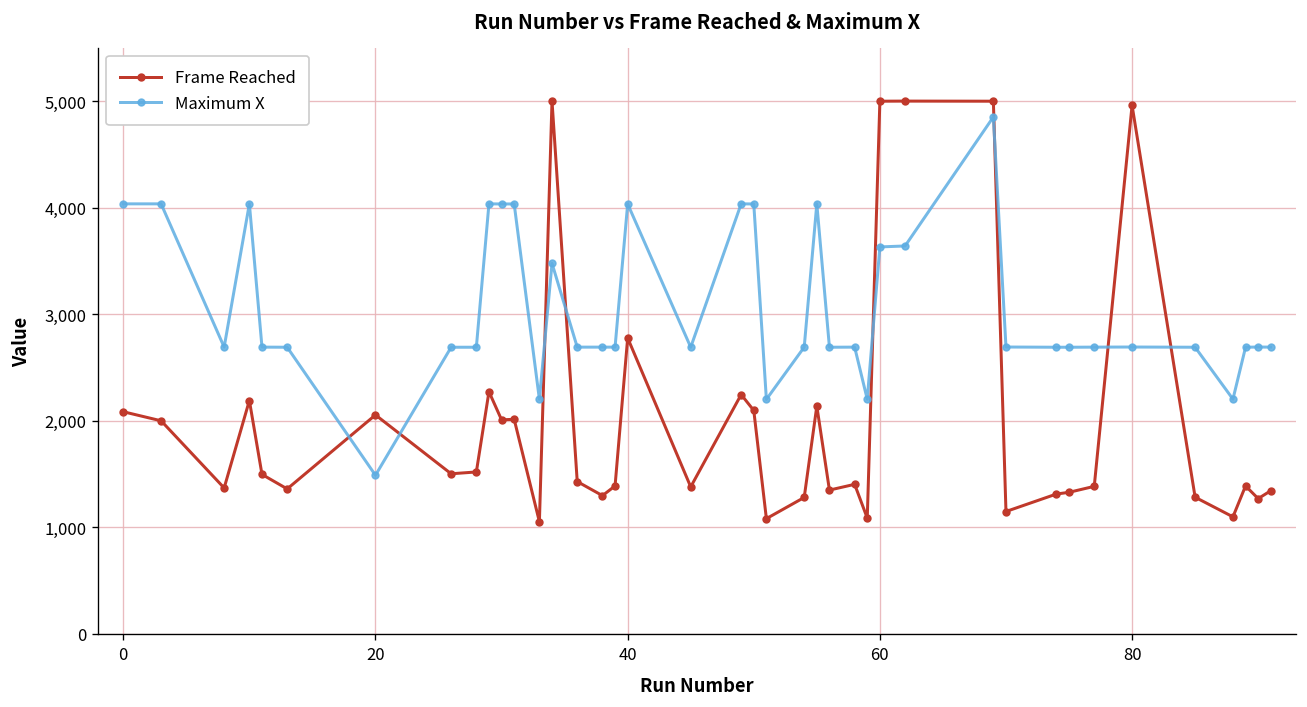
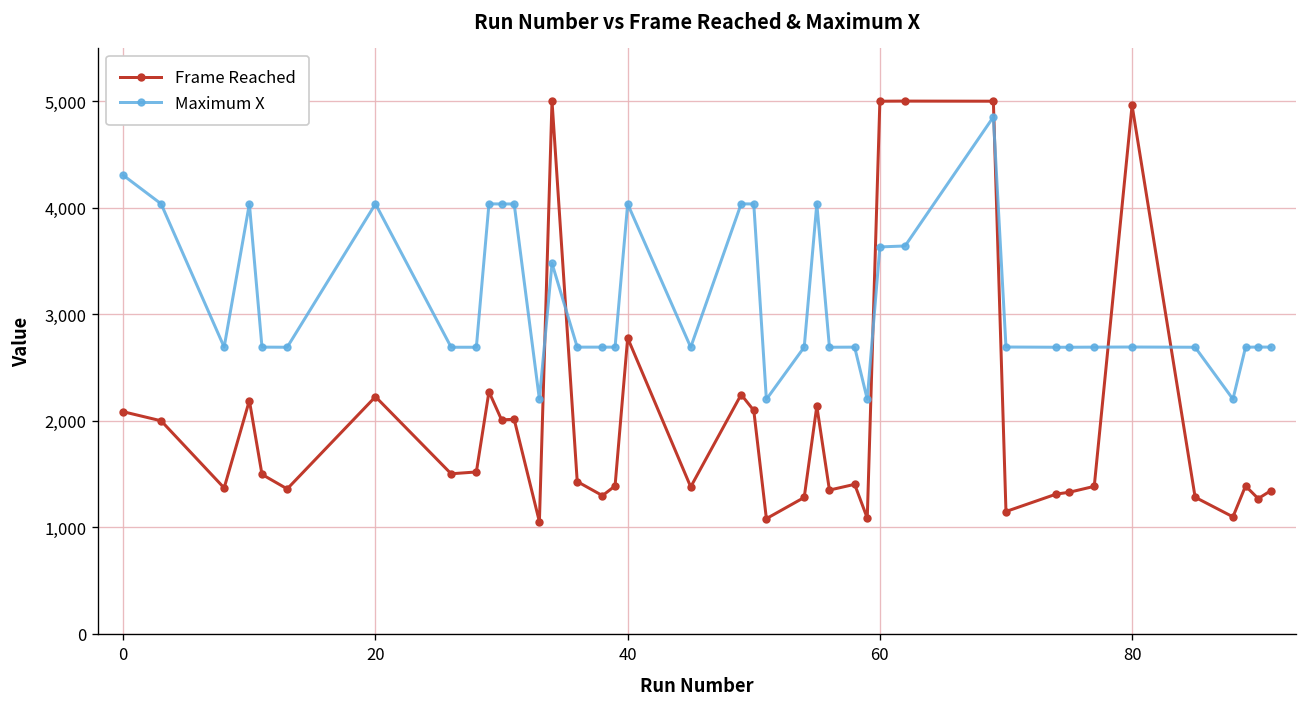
  {
    "Frame Reached": {
      "0": "2,100",
-     "20": "2,100",
+     "20": "2,200",
      "40": "2,800",
      "60": "5,000",
      "80": "5,000"
    },
    "Maximum X": {
-     "0": "4,000",
-     "20": "1,500",
+     "0": "4,300",
+     "20": "4,000",
      "40": "4,000",
      "60": "3,600",
      "80": "2,700"
    }
  }
